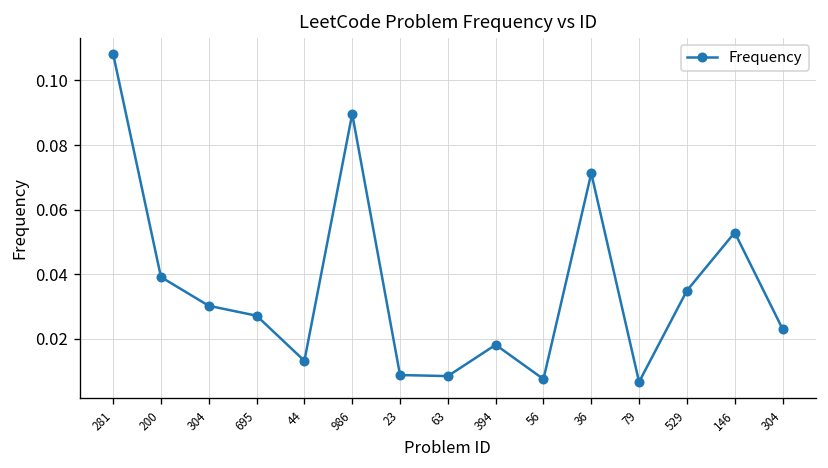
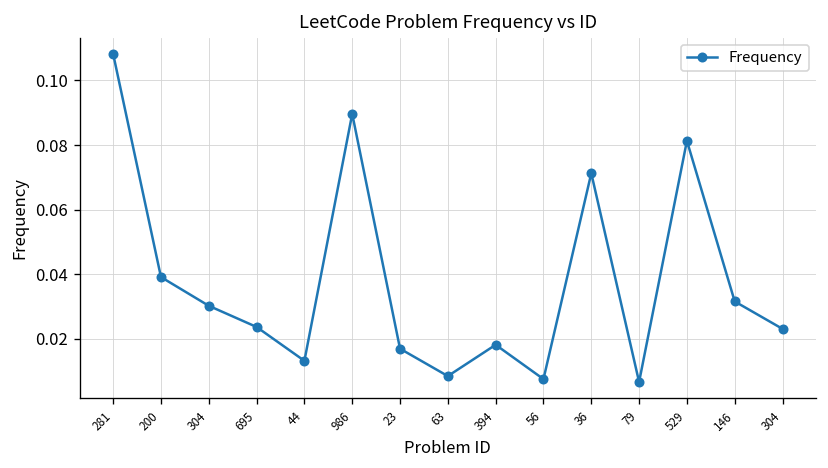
  {
    "281": 0.108,
    "200": 0.039,
-   "695": 0.027,
+   "695": 0.024,
    "44": 0.013,
    "986": 0.090,
-   "23": 0.009,
+   "23": 0.017,
    "63": 0.008,
    "394": 0.018,
    "56": 0.007,
    "36": 0.071,
    "79": 0.007,
-   "529": 0.035,
-   "146": 0.053
+   "529": 0.081,
+   "146": 0.032
  }
